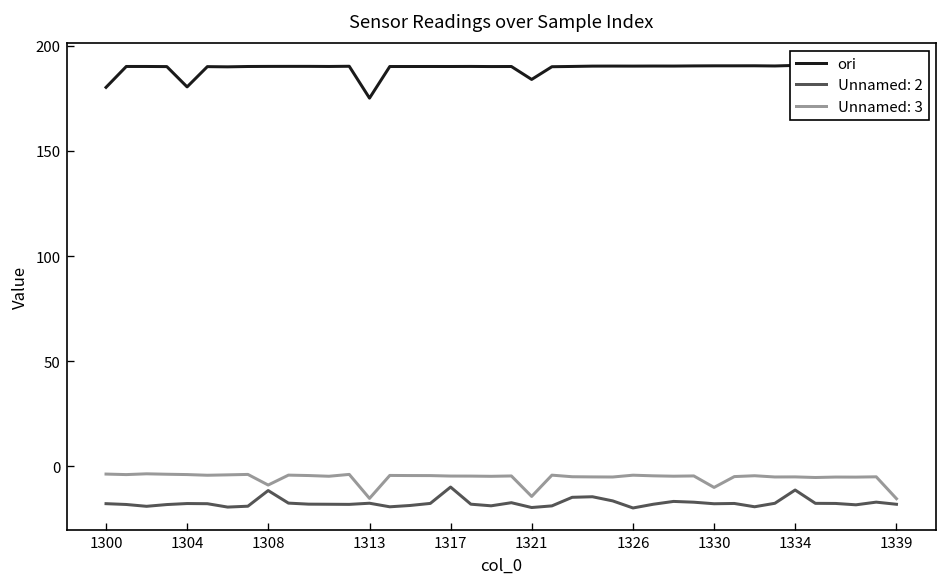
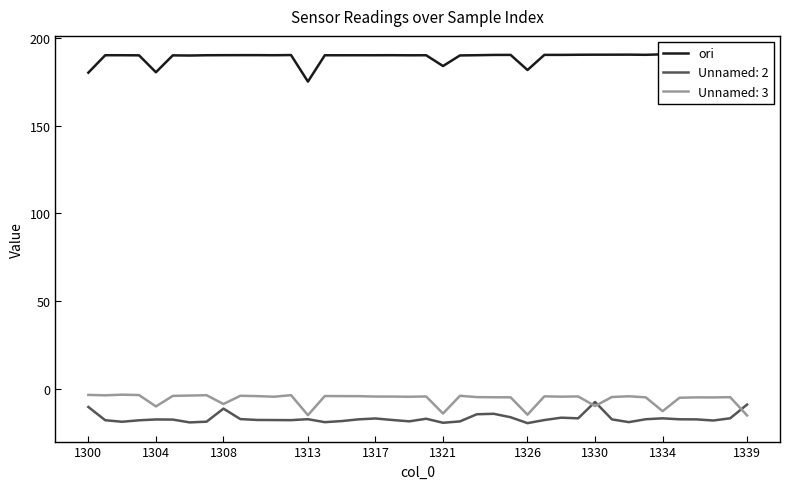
  {
    "ori": {
      "1300": 180,
      "1304": 180,
      "1308": 190,
      "1313": 175,
      "1317": 190,
      "1321": 184,
-     "1326": 190,
+     "1326": 182,
      "1330": 190
    },
    "Unnamed: 2": {
-     "1300": -18,
+     "1300": -11,
      "1304": -18,
      "1308": -11,
      "1313": -17,
-     "1317": -10,
+     "1317": -17,
      "1321": -20,
      "1326": -20,
-     "1330": -18,
-     "1334": -11,
-     "1339": -18
+     "1330": -8,
+     "1334": -17,
+     "1339": -9
    },
    "Unnamed: 3": {
      "1300": -4,
-     "1304": -4,
+     "1304": -10,
      "1308": -9,
      "1313": -15,
      "1317": -5,
      "1321": -14,
-     "1326": -4,
+     "1326": -15,
      "1330": -10,
-     "1334": -5,
+     "1334": -13,
      "1339": -15
    }
  }
